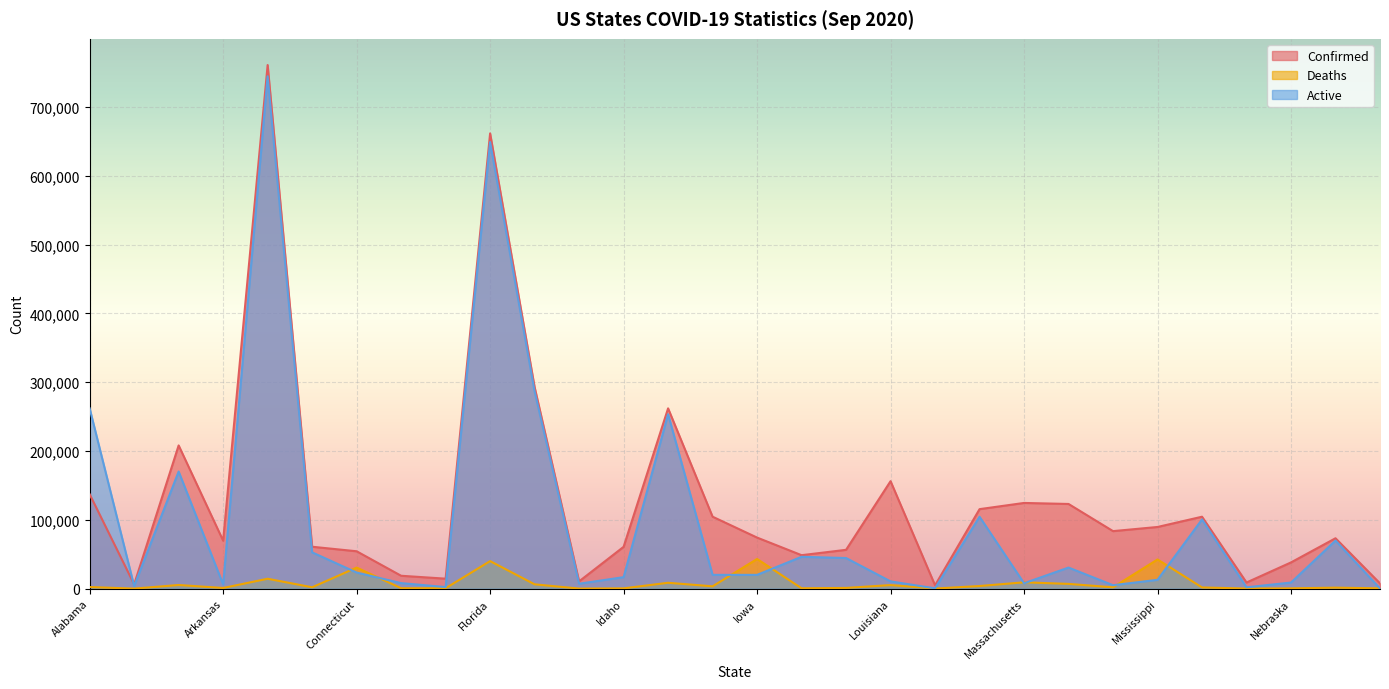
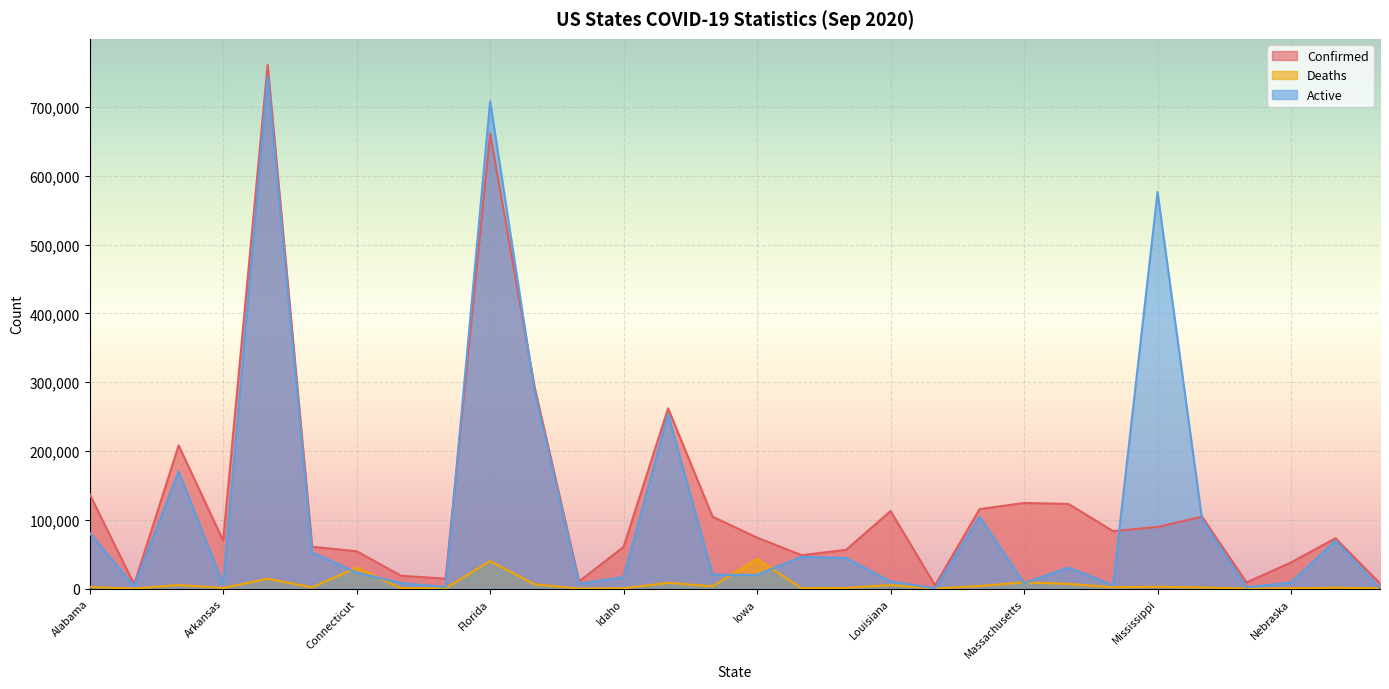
  {
    "Confirmed": {
      "Alabama": "140,000",
      "Arkansas": "70,000",
      "Connecticut": "50,000",
      "Florida": "660,000",
      "Idaho": "60,000",
      "Iowa": "70,000",
-     "Louisiana": "160,000",
+     "Louisiana": "110,000",
      "Massachusetts": "120,000",
      "Mississippi": "90,000",
      "Nebraska": "40,000"
    },
    "Deaths": {
      "Alabama": "0",
      "Arkansas": "0",
      "Connecticut": "30,000",
      "Florida": "40,000",
      "Idaho": "0",
      "Iowa": "40,000",
      "Louisiana": "10,000",
-     "Mississippi": "40,000",
+     "Mississippi": "0",
      "Nebraska": "0"
    },
    "Active": {
-     "Alabama": "260,000",
+     "Alabama": "80,000",
      "Arkansas": "10,000",
      "Connecticut": "20,000",
-     "Florida": "650,000",
+     "Florida": "710,000",
      "Idaho": "20,000",
      "Iowa": "20,000",
      "Louisiana": "10,000",
-     "Mississippi": "10,000",
+     "Mississippi": "580,000",
      "Nebraska": "10,000"
    }
  }
